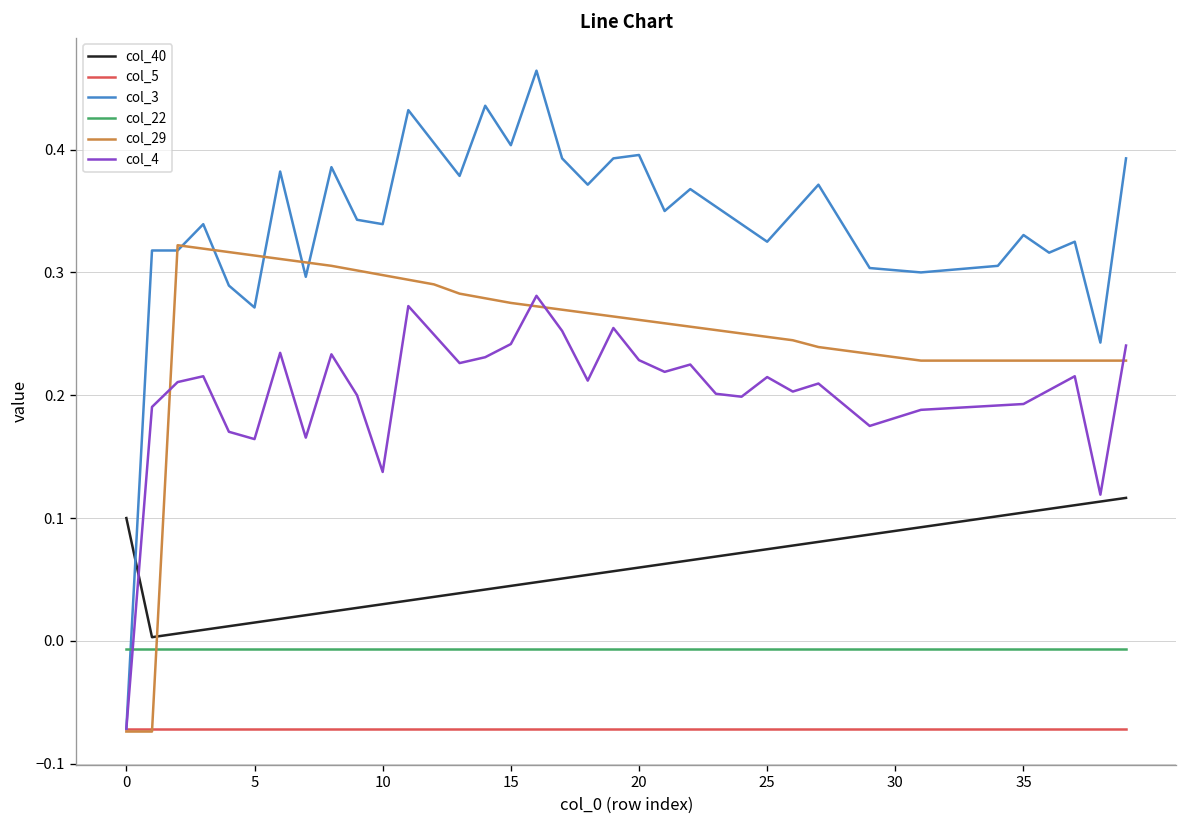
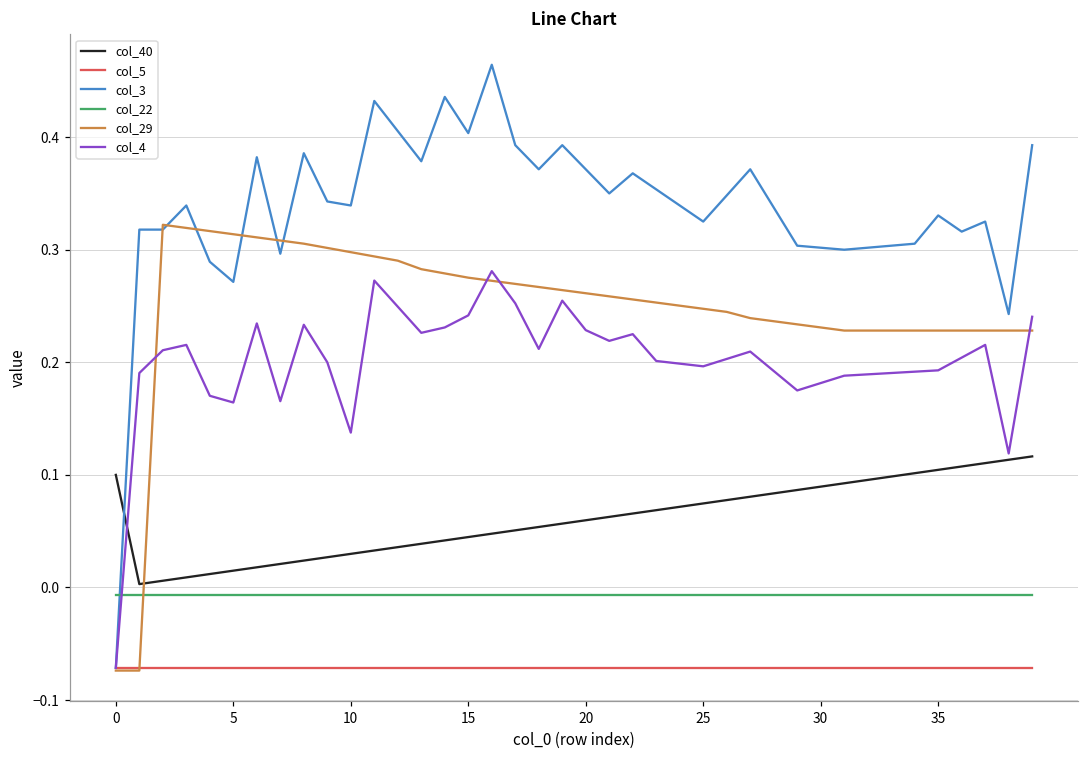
  {
    "col_40": {
      "0": 0.100,
      "5": 0.015,
      "10": 0.030,
      "15": 0.045,
      "20": 0.060,
      "25": 0.075,
      "30": 0.090,
      "35": 0.104
    },
    "col_3": {
      "5": 0.271,
      "10": 0.339,
      "15": 0.404,
-     "20": 0.396,
+     "20": 0.371,
      "25": 0.325,
      "30": 0.302,
      "35": 0.330
    },
    "col_22": {
      "0": -0.006,
      "5": -0.006,
      "10": -0.006,
      "15": -0.006,
      "20": -0.006,
      "25": -0.006,
      "30": -0.006,
      "35": -0.006
    },
    "col_4": {
      "5": 0.164,
      "10": 0.138,
      "15": 0.242,
      "20": 0.229,
-     "25": 0.215,
+     "25": 0.196,
      "30": 0.182,
      "35": 0.193
    }
  }
